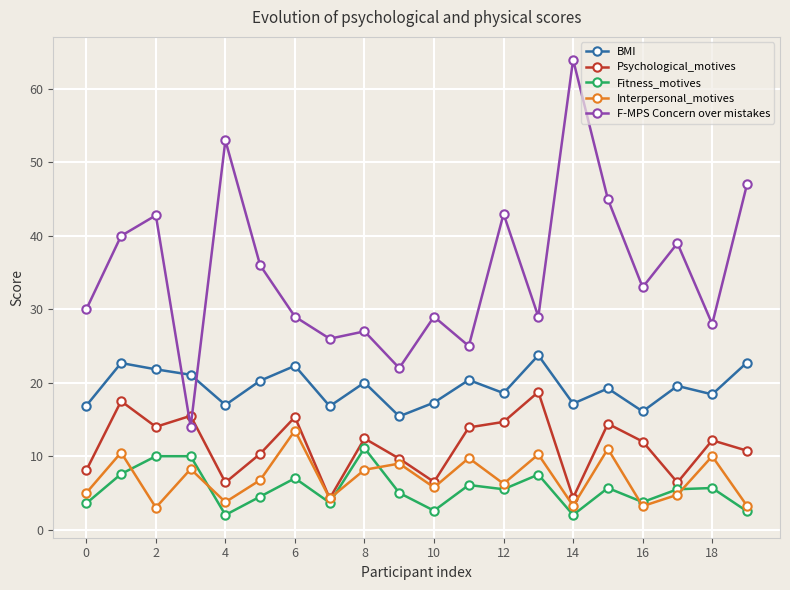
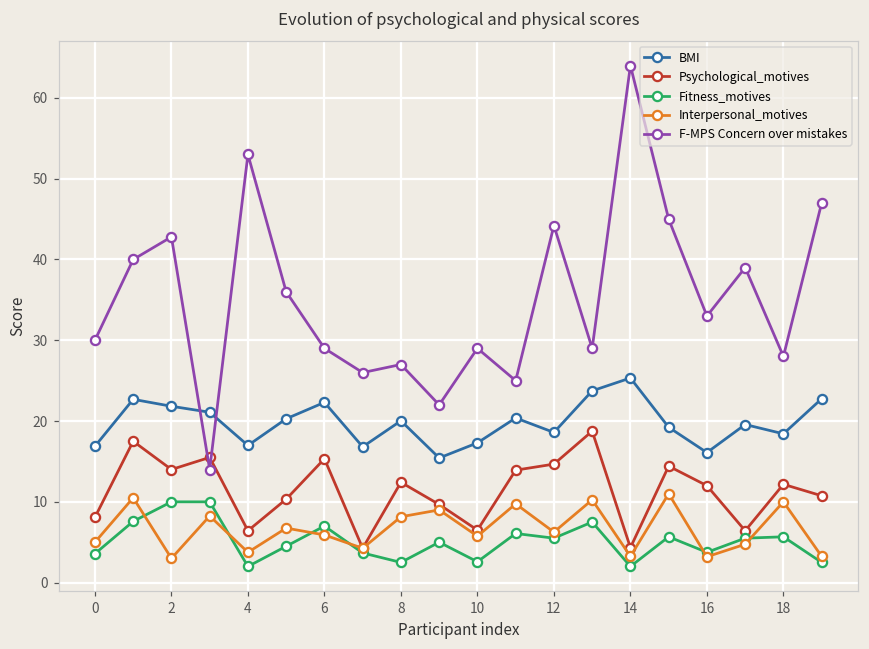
  {
    "BMI": {
      "0": 17,
      "2": 22,
      "4": 17,
      "6": 22,
      "8": 20,
      "10": 17,
      "12": 19,
-     "14": 17,
+     "14": 25,
      "16": 16,
      "18": 18
    },
    "Psychological_motives": {
      "0": 8,
      "2": 14,
      "4": 6,
      "6": 15,
      "8": 12,
      "10": 7,
      "12": 15,
      "14": 4,
      "16": 12,
      "18": 12
    },
    "Fitness_motives": {
      "0": 4,
      "2": 10,
      "4": 2,
      "6": 7,
-     "8": 11,
+     "8": 3,
      "10": 3,
      "12": 6,
      "14": 2,
      "16": 4,
      "18": 6
    },
    "Interpersonal_motives": {
      "0": 5,
      "2": 3,
      "4": 4,
-     "6": 14,
+     "6": 6,
      "8": 8,
      "10": 6,
      "12": 6,
      "14": 3,
      "16": 3,
      "18": 10
    },
    "F-MPS Concern over mistakes": {
      "0": 30,
      "2": 43,
      "4": 53,
      "6": 29,
      "8": 27,
      "10": 29,
-     "12": 43,
+     "12": 44,
      "14": 64,
      "16": 33,
      "18": 28
    }
  }
